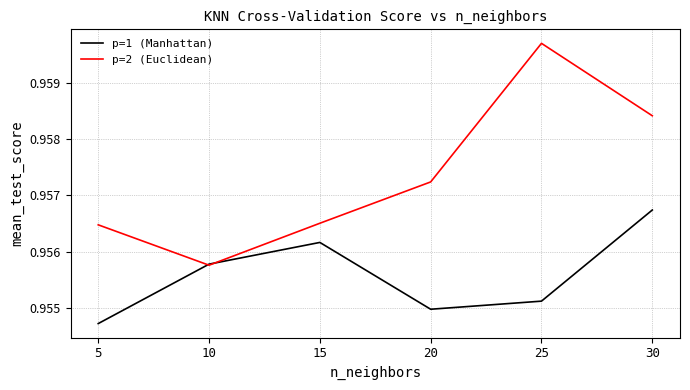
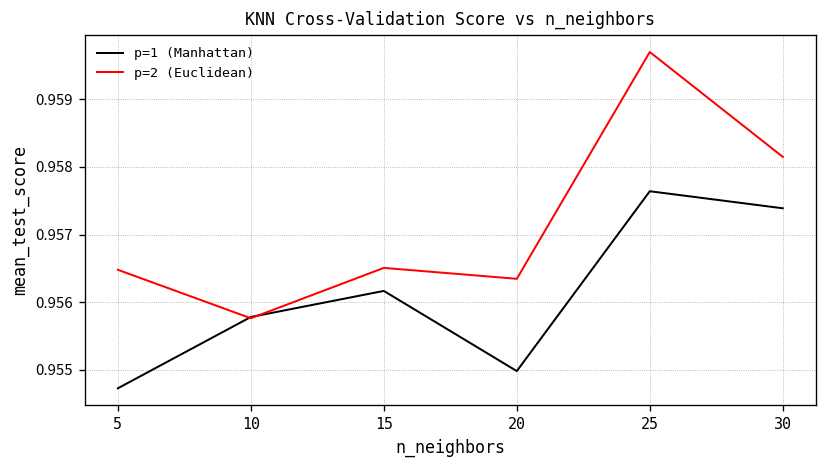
  {
    "p=1 (Manhattan)": {
      "5": 0.9547,
      "15": 0.9562,
      "20": 0.9550,
-     "25": 0.9551,
-     "30": 0.9567
+     "25": 0.9576,
+     "30": 0.9574
    },
    "p=2 (Euclidean)": {
      "5": 0.9565,
      "15": 0.9565,
-     "20": 0.9572,
+     "20": 0.9563,
      "25": 0.9597,
-     "30": 0.9584
+     "30": 0.9581
    }
  }
